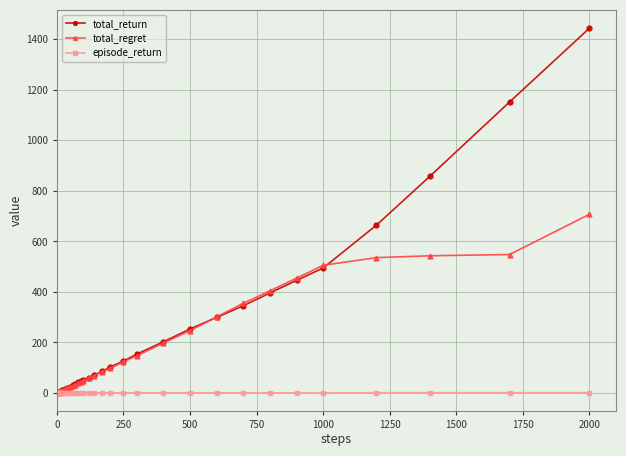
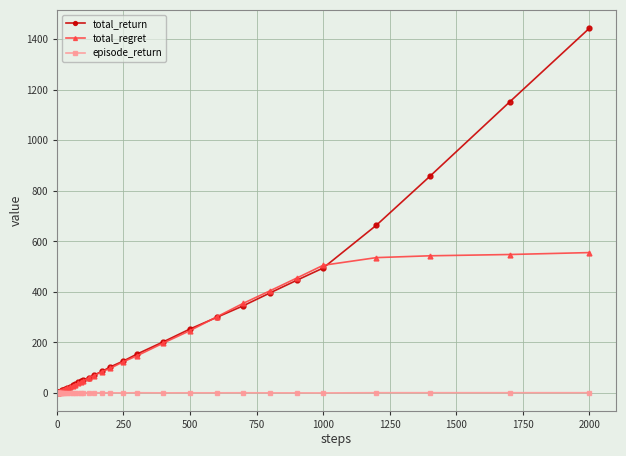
  {
    "total_return": {
      "1000": 490,
      "2000": 1440
    },
    "total_regret": {
      "1000": 510,
-     "2000": 710
+     "2000": 560
    },
    "episode_return": {
      "250": 0,
      "500": 0,
      "1000": 0,
      "2000": 0
    }
  }
